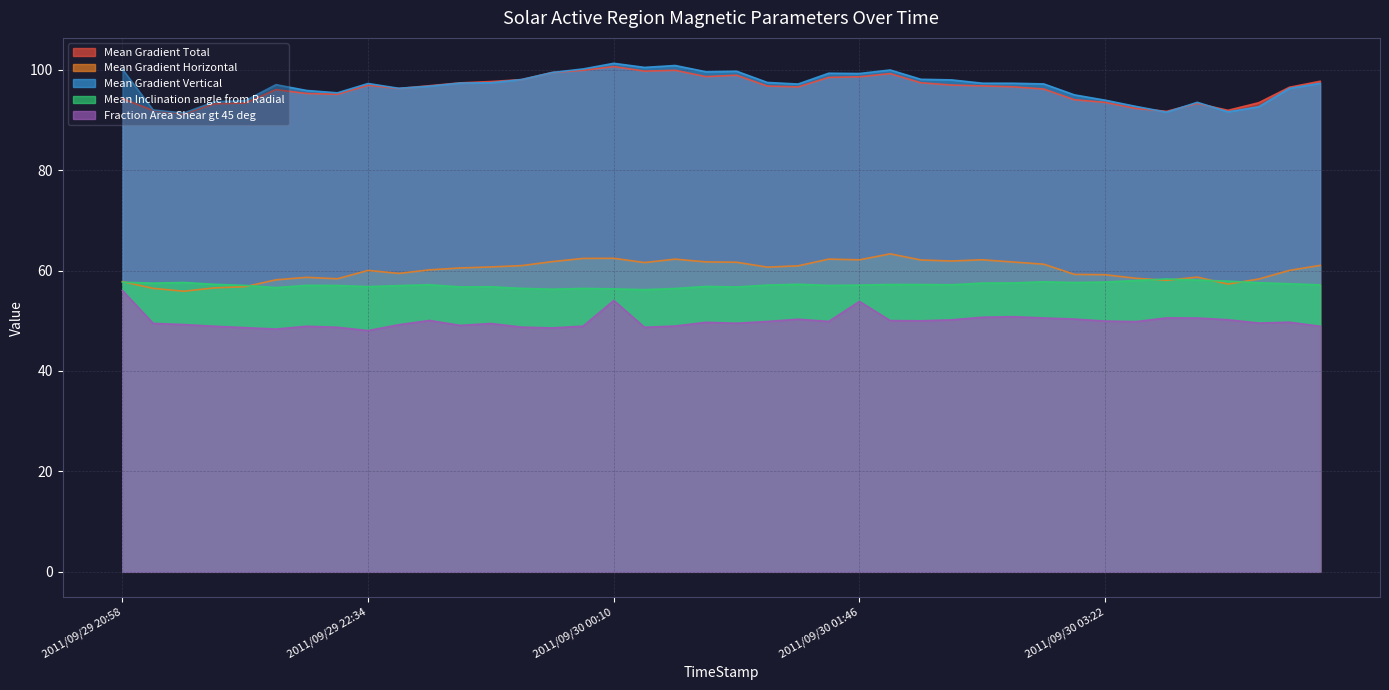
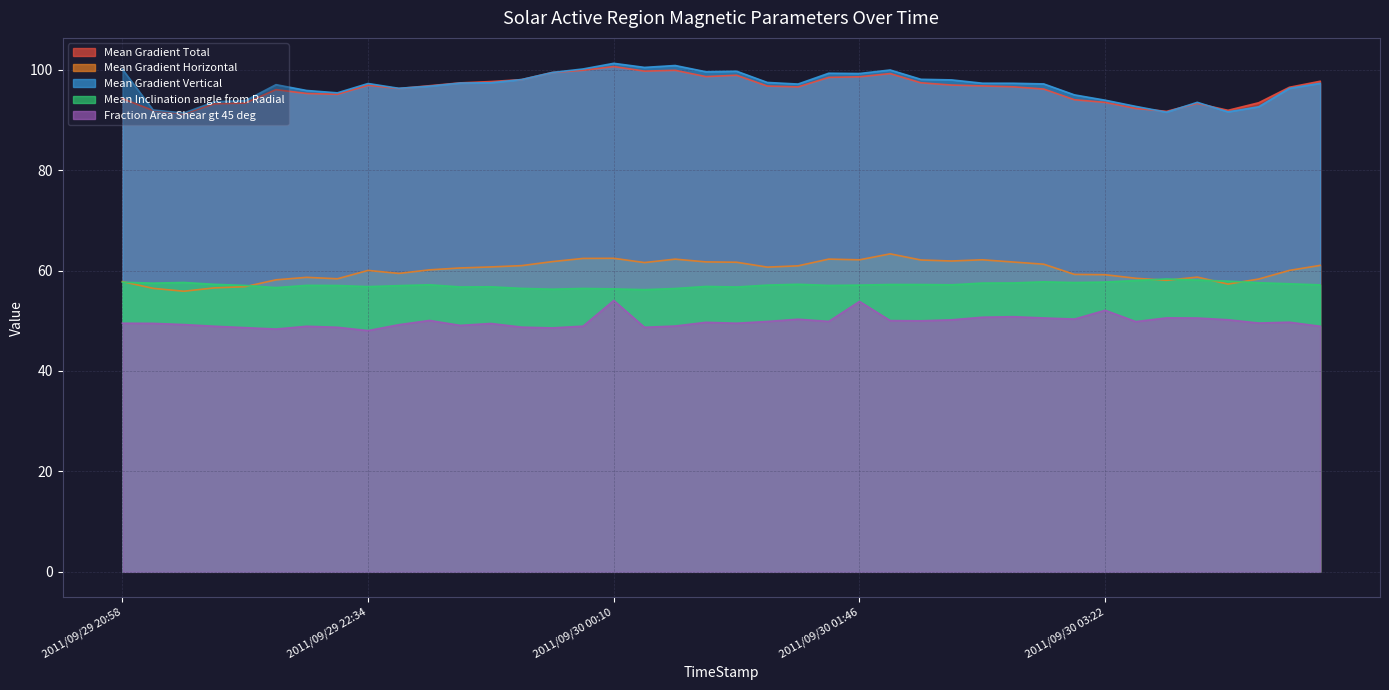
  {
    "Mean Gradient Vertical": {
      "2011/09/30 00:10": 101,
      "2011/09/30 01:46": 99
    },
    "Mean Inclination angle from Radial": {
      "2011/09/29 22:34": 57,
      "2011/09/30 00:10": 56,
      "2011/09/30 01:46": 57,
      "2011/09/30 03:22": 58
    },
    "Fraction Area Shear gt 45 deg": {
-     "2011/09/29 20:58": 56,
+     "2011/09/29 20:58": 50,
      "2011/09/29 22:34": 48,
      "2011/09/30 00:10": 54,
      "2011/09/30 01:46": 54,
-     "2011/09/30 03:22": 50
+     "2011/09/30 03:22": 52
    }
  }
